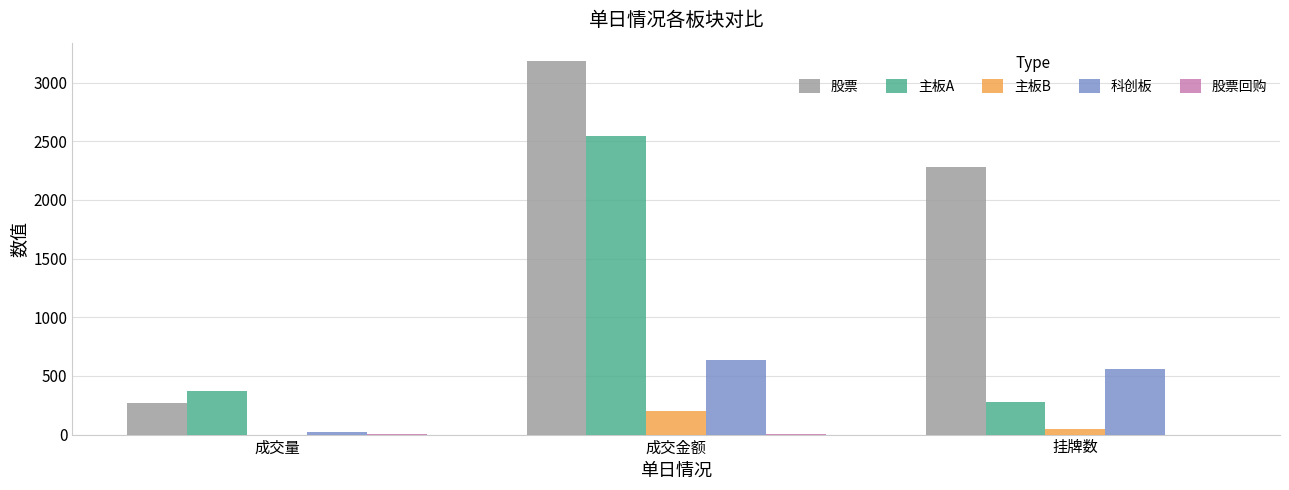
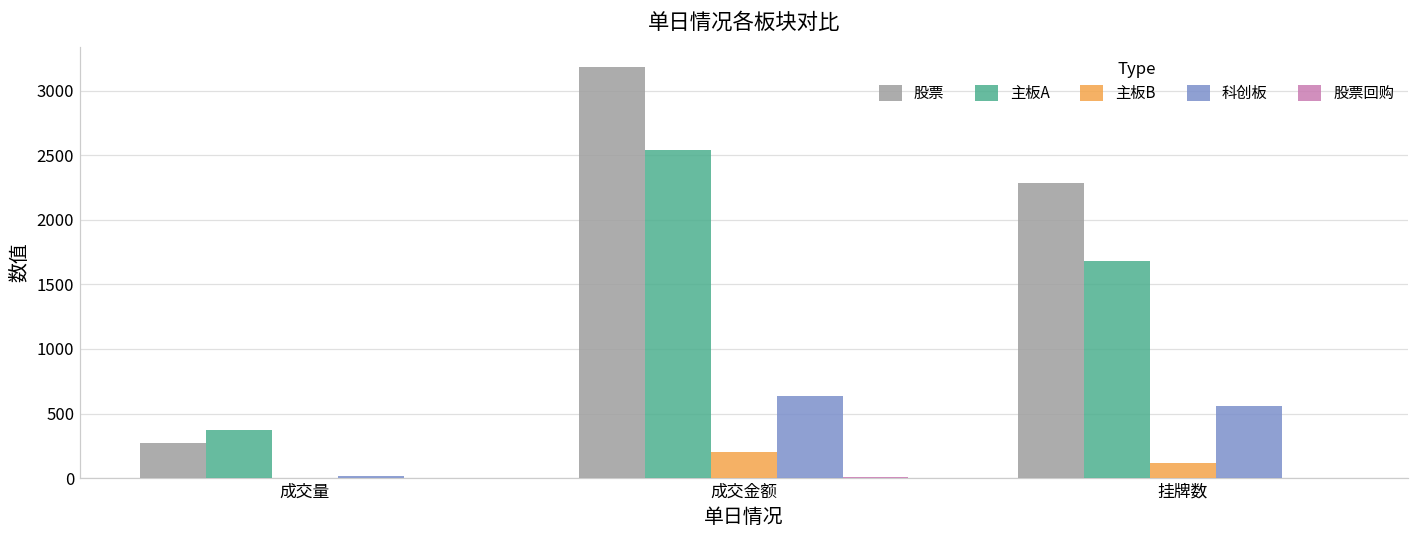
  {
    "主板A": {
      "成交量": 380,
      "成交金额": 2540,
-     "挂牌数": 280
+     "挂牌数": 1680
    },
    "主板B": {
      "成交金额": 200,
-     "挂牌数": 40
+     "挂牌数": 120
    }
  }
